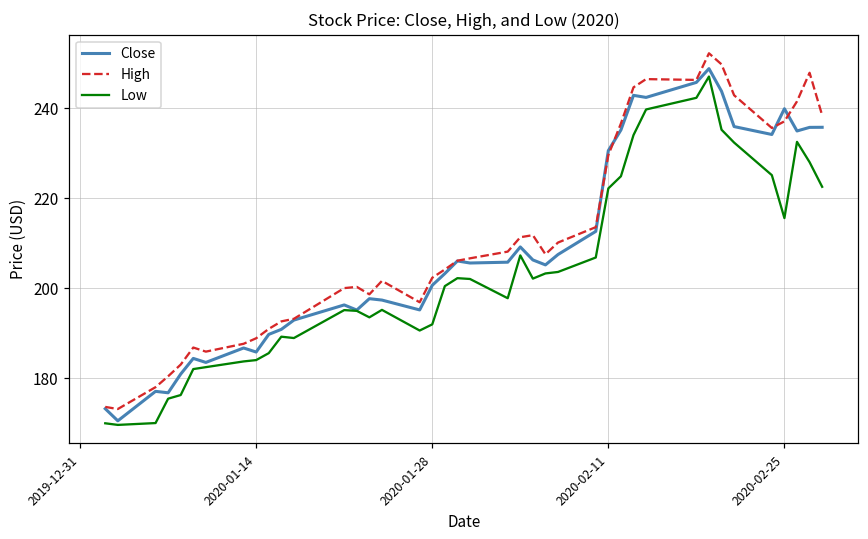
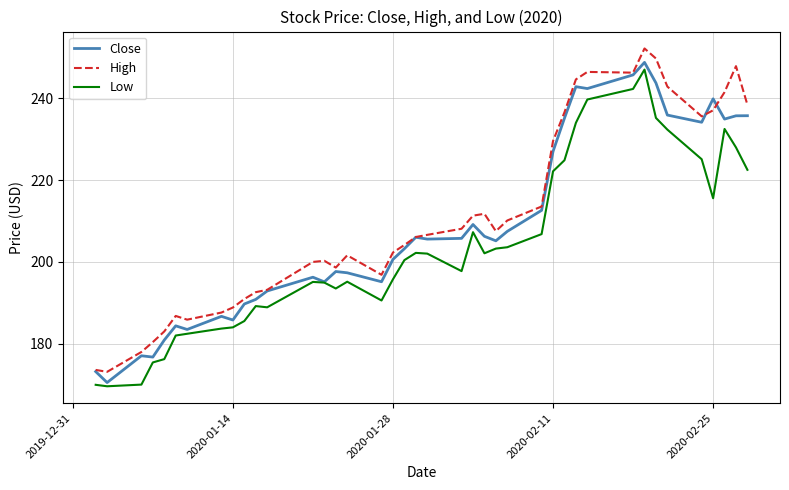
  {
    "Close": {
      "2020-01-14": 186,
      "2020-01-28": 201,
-     "2020-02-11": 231,
+     "2020-02-11": 227,
      "2020-02-25": 240
    },
    "High": {
      "2020-01-14": 189,
      "2020-01-28": 202,
      "2020-02-11": 230,
      "2020-02-25": 237
    },
    "Low": {
      "2020-01-14": 184,
-     "2020-01-28": 192,
+     "2020-01-28": 196,
      "2020-02-11": 222,
      "2020-02-25": 216
    }
  }
